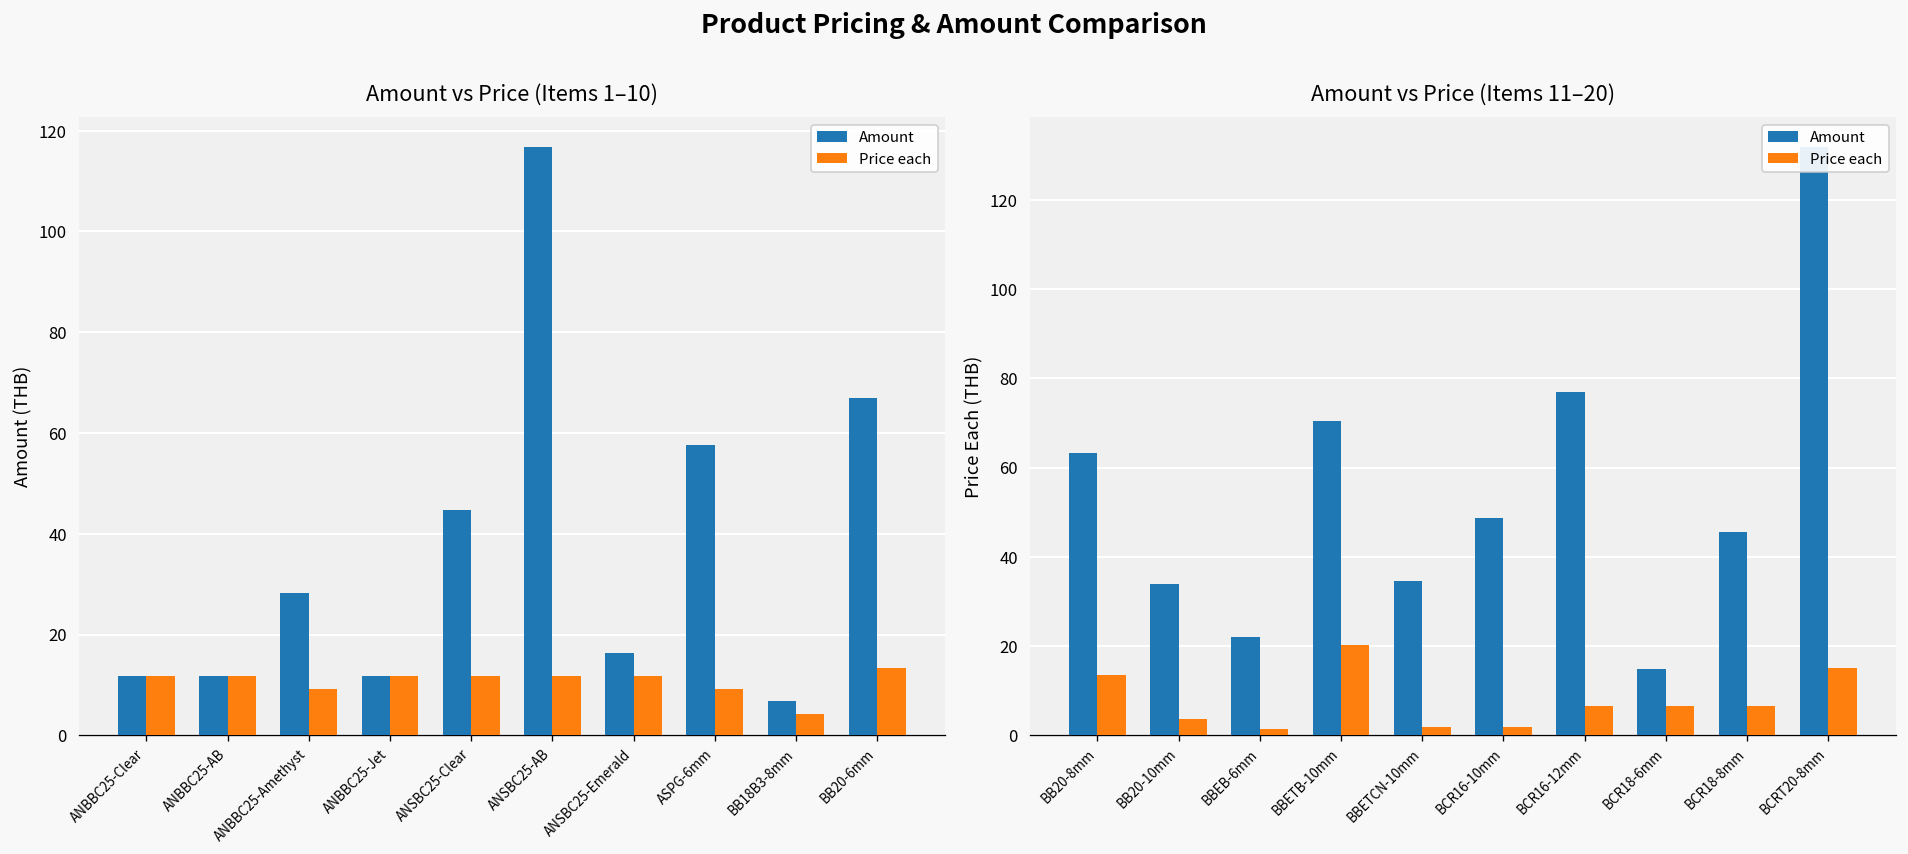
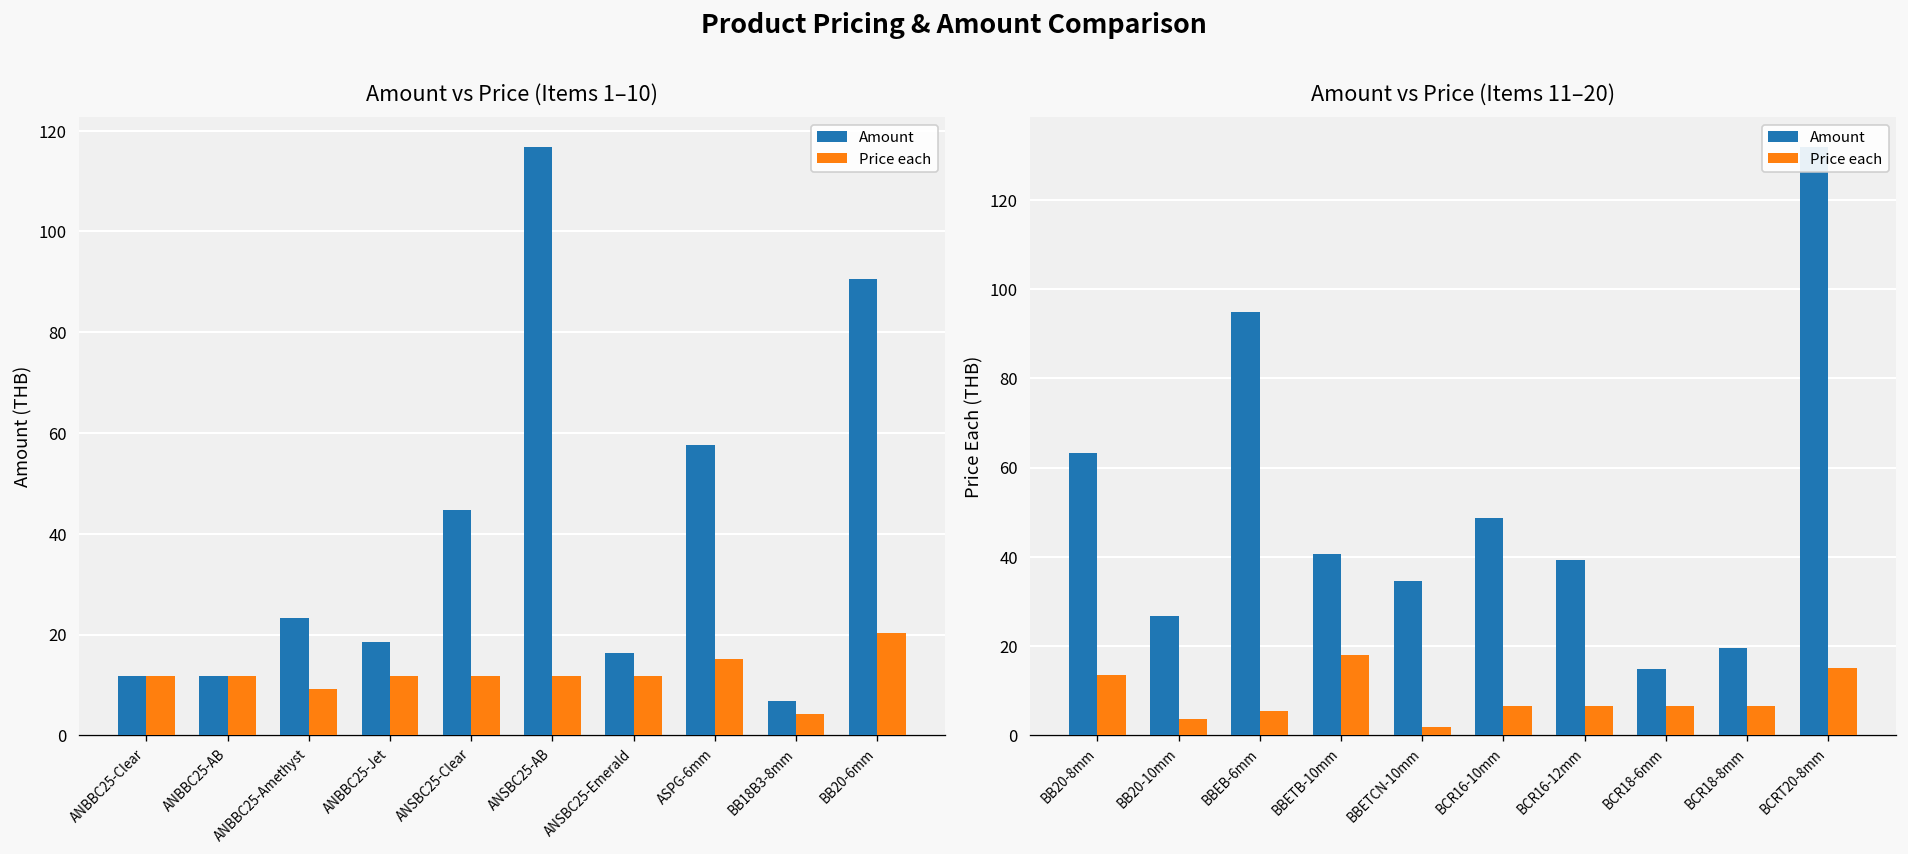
  {
    "Amount vs Price (Items 1–10)": {
      "Amount": {
        "ANBBC25-Clear": 12,
        "ANBBC25-AB": 12,
-       "ANBBC25-Amethyst": 28,
-       "ANBBC25-Jet": 12,
+       "ANBBC25-Amethyst": 23,
+       "ANBBC25-Jet": 19,
        "ANSBC25-Clear": 45,
        "ANSBC25-AB": 117,
        "ANSBC25-Emerald": 16,
        "ASPG-6mm": 58,
        "BB18B3-8mm": 7,
-       "BB20-6mm": 67
+       "BB20-6mm": 91
      },
      "Price each": {
        "ANBBC25-Clear": 12,
        "ANBBC25-AB": 12,
        "ANBBC25-Amethyst": 9,
        "ANBBC25-Jet": 12,
        "ANSBC25-Clear": 12,
        "ANSBC25-AB": 12,
        "ANSBC25-Emerald": 12,
-       "ASPG-6mm": 9,
+       "ASPG-6mm": 15,
        "BB18B3-8mm": 4,
-       "BB20-6mm": 13
+       "BB20-6mm": 20
      }
    },
    "Amount vs Price (Items 11–20)": {
      "Amount": {
        "BB20-8mm": 63,
-       "BB20-10mm": 34,
-       "BBEB-6mm": 22,
-       "BBETB-10mm": 70,
+       "BB20-10mm": 27,
+       "BBEB-6mm": 95,
+       "BBETB-10mm": 41,
        "BBETCN-10mm": 34,
        "BCR16-10mm": 49,
-       "BCR16-12mm": 77,
+       "BCR16-12mm": 39,
        "BCR18-6mm": 15,
-       "BCR18-8mm": 46
+       "BCR18-8mm": 20
      },
      "Price each": {
        "BB20-8mm": 13,
        "BB20-10mm": 4,
-       "BBEB-6mm": 1,
-       "BBETB-10mm": 20,
+       "BBEB-6mm": 6,
+       "BBETB-10mm": 18,
        "BBETCN-10mm": 2,
-       "BCR16-10mm": 2,
+       "BCR16-10mm": 7,
        "BCR16-12mm": 7,
        "BCR18-6mm": 7,
        "BCR18-8mm": 7,
        "BCRT20-8mm": 15
      }
    }
  }
